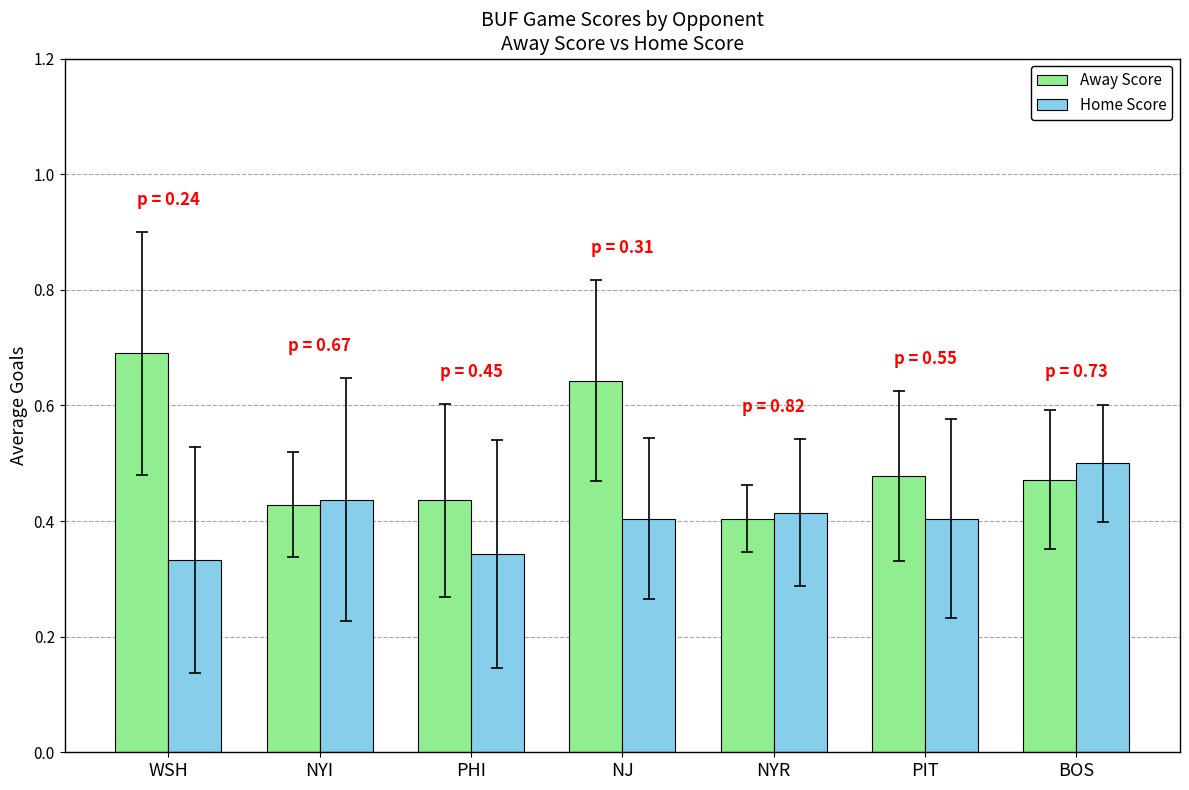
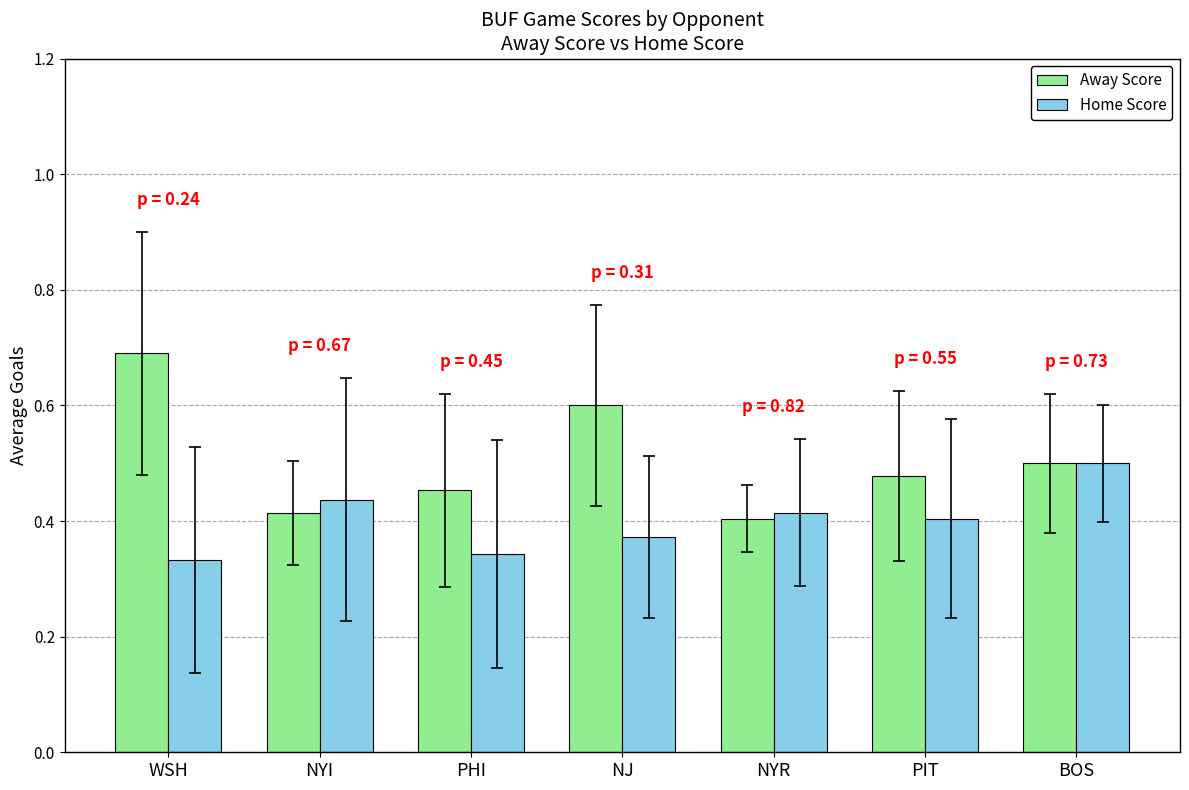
  {
    "Away Score": {
      "WSH": 0.69,
-     "NYI": 0.43,
-     "PHI": 0.44,
-     "NJ": 0.64,
+     "NYI": 0.41,
+     "PHI": 0.45,
+     "NJ": 0.60,
      "NYR": 0.40,
      "PIT": 0.48,
-     "BOS": 0.47
+     "BOS": 0.50
    },
    "Home Score": {
      "WSH": 0.33,
      "NYI": 0.44,
      "PHI": 0.34,
-     "NJ": 0.40,
+     "NJ": 0.37,
      "NYR": 0.41,
      "PIT": 0.40,
      "BOS": 0.50
    }
  }
